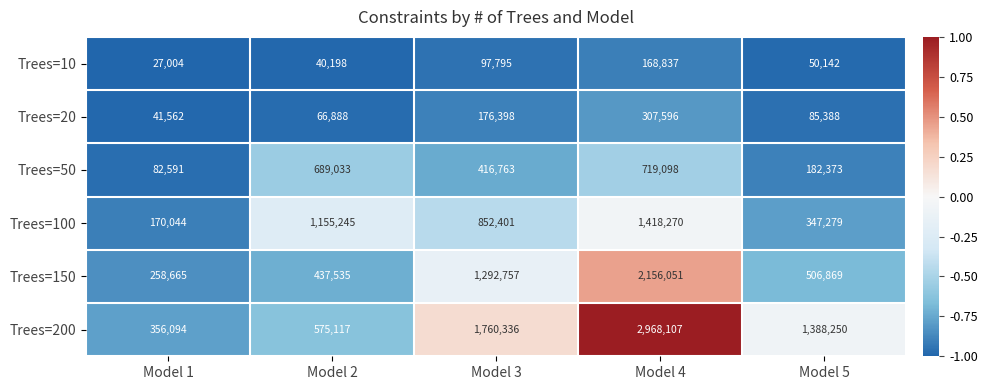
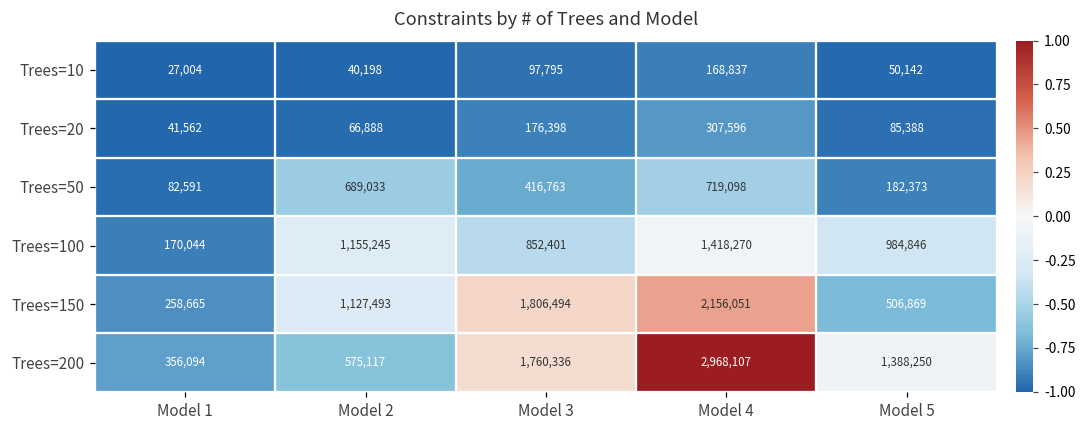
  {
    "Trees=10": {
      "Model 1": "27,004",
      "Model 2": "40,198",
      "Model 3": "97,795",
      "Model 4": "168,837",
      "Model 5": "50,142"
    },
    "Trees=20": {
      "Model 1": "41,562",
      "Model 2": "66,888",
      "Model 3": "176,398",
      "Model 4": "307,596",
      "Model 5": "85,388"
    },
    "Trees=50": {
      "Model 1": "82,591",
      "Model 2": "689,033",
      "Model 3": "416,763",
      "Model 4": "719,098",
      "Model 5": "182,373"
    },
    "Trees=100": {
      "Model 1": "170,044",
      "Model 2": "1,155,245",
      "Model 3": "852,401",
      "Model 4": "1,418,270",
-     "Model 5": "347,279"
+     "Model 5": "984,846"
    },
    "Trees=150": {
      "Model 1": "258,665",
-     "Model 2": "437,535",
-     "Model 3": "1,292,757",
+     "Model 2": "1,127,493",
+     "Model 3": "1,806,494",
      "Model 4": "2,156,051",
      "Model 5": "506,869"
    },
    "Trees=200": {
      "Model 1": "356,094",
      "Model 2": "575,117",
      "Model 3": "1,760,336",
      "Model 4": "2,968,107",
      "Model 5": "1,388,250"
    }
  }
